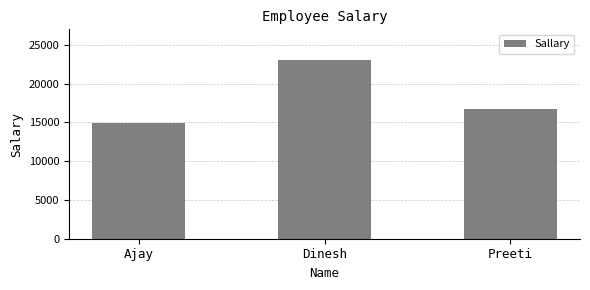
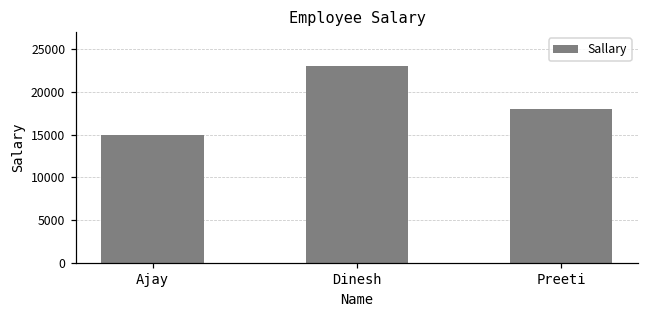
  {
    "Ajay": 15000,
    "Dinesh": 23000,
-   "Preeti": 17000
+   "Preeti": 18000
  }
